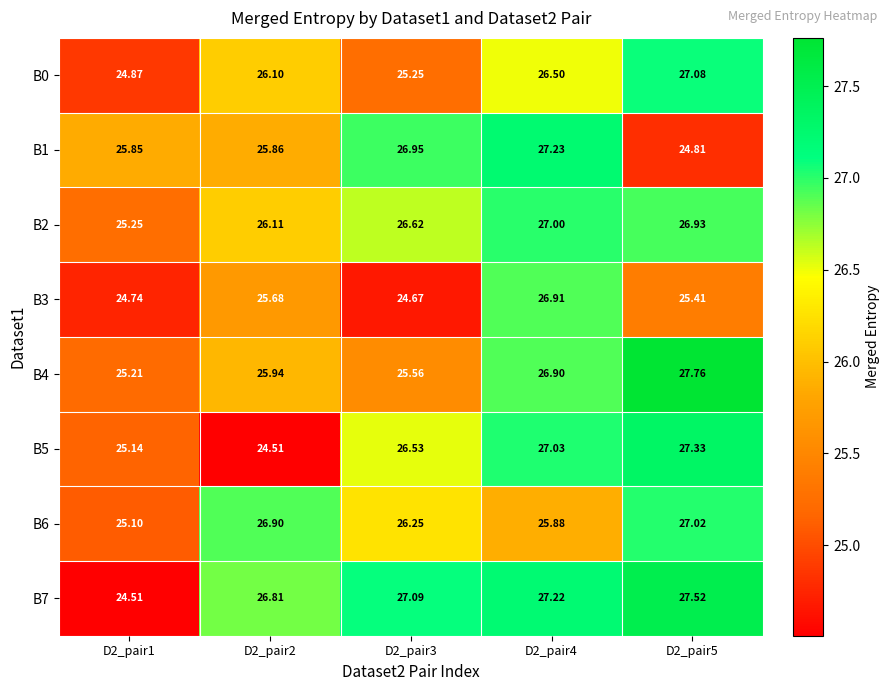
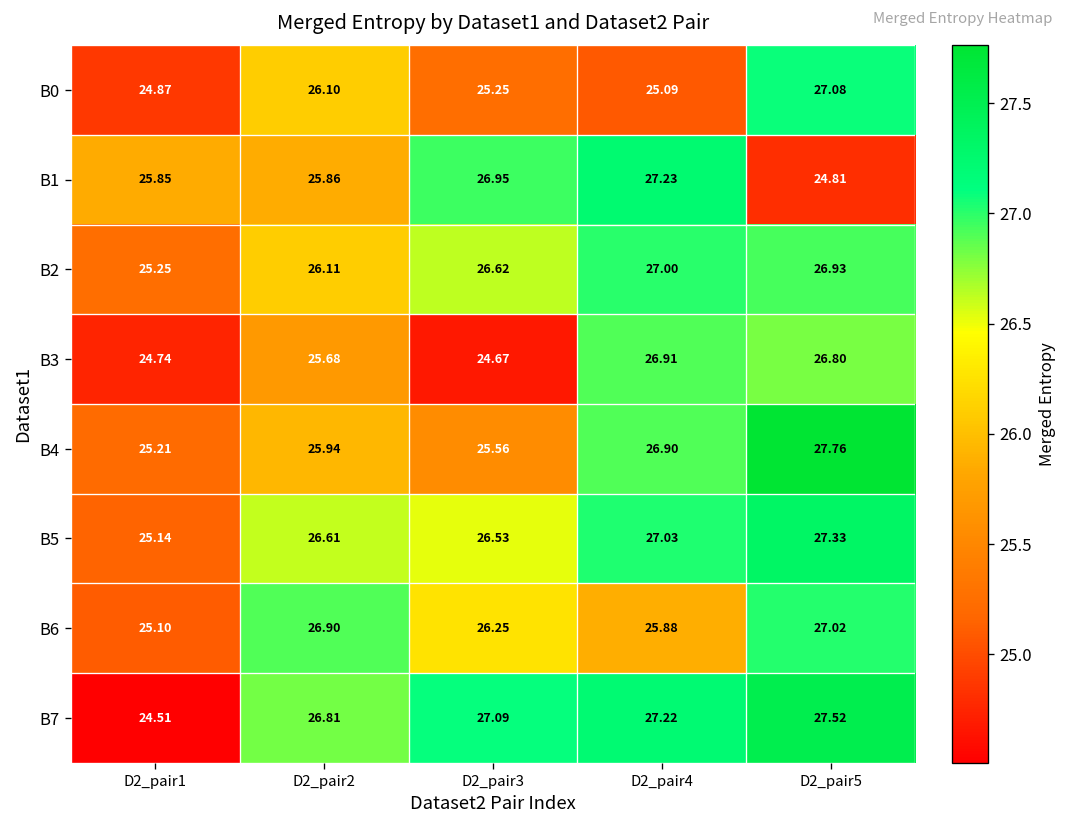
  {
    "B0": {
      "D2_pair1": 24.87,
      "D2_pair2": 26.10,
      "D2_pair3": 25.25,
-     "D2_pair4": 26.50,
+     "D2_pair4": 25.09,
      "D2_pair5": 27.08
    },
    "B1": {
      "D2_pair1": 25.85,
      "D2_pair2": 25.86,
      "D2_pair3": 26.95,
      "D2_pair4": 27.23,
      "D2_pair5": 24.81
    },
    "B2": {
      "D2_pair1": 25.25,
      "D2_pair2": 26.11,
      "D2_pair3": 26.62,
      "D2_pair4": 27.00,
      "D2_pair5": 26.93
    },
    "B3": {
      "D2_pair1": 24.74,
      "D2_pair2": 25.68,
      "D2_pair3": 24.67,
      "D2_pair4": 26.91,
-     "D2_pair5": 25.41
+     "D2_pair5": 26.80
    },
    "B4": {
      "D2_pair1": 25.21,
      "D2_pair2": 25.94,
      "D2_pair3": 25.56,
      "D2_pair4": 26.90,
      "D2_pair5": 27.76
    },
    "B5": {
      "D2_pair1": 25.14,
-     "D2_pair2": 24.51,
+     "D2_pair2": 26.61,
      "D2_pair3": 26.53,
      "D2_pair4": 27.03,
      "D2_pair5": 27.33
    },
    "B6": {
      "D2_pair1": 25.10,
      "D2_pair2": 26.90,
      "D2_pair3": 26.25,
      "D2_pair4": 25.88,
      "D2_pair5": 27.02
    },
    "B7": {
      "D2_pair1": 24.51,
      "D2_pair2": 26.81,
      "D2_pair3": 27.09,
      "D2_pair4": 27.22,
      "D2_pair5": 27.52
    }
  }
